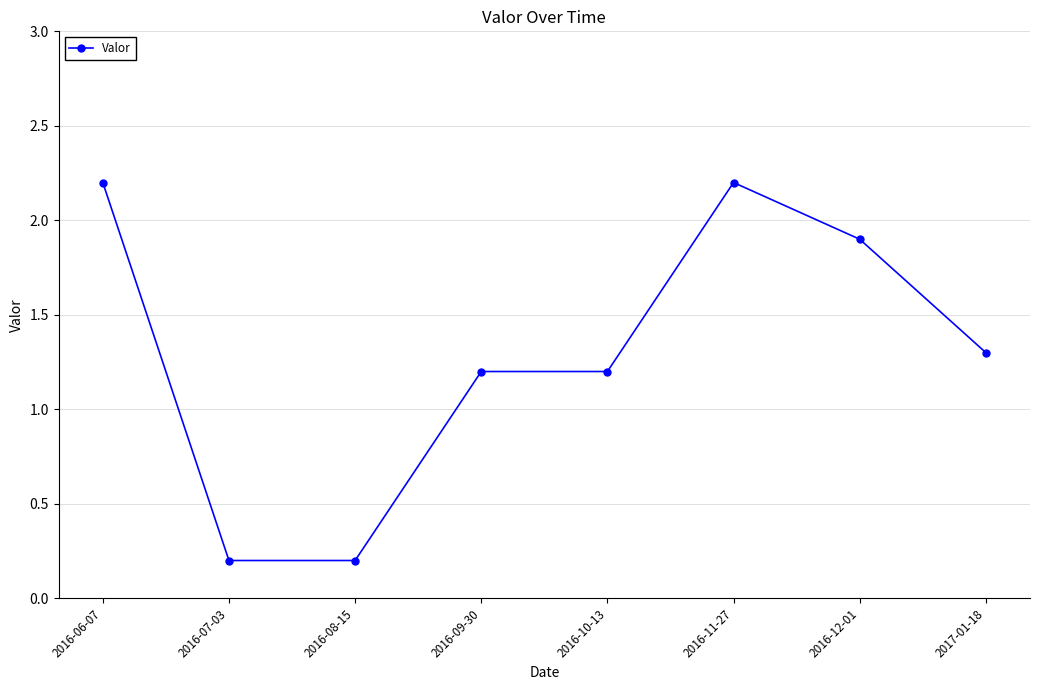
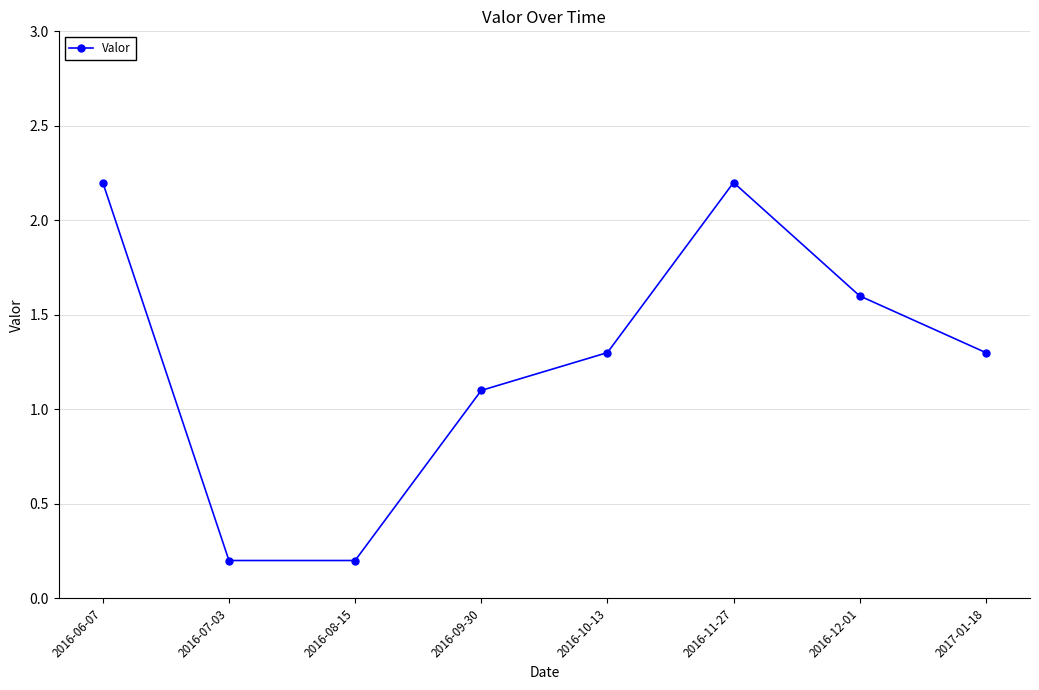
  {
    "2016-06-07": 2.2,
    "2016-07-03": 0.2,
    "2016-08-15": 0.2,
-   "2016-09-30": 1.2,
-   "2016-10-13": 1.2,
+   "2016-09-30": 1.1,
+   "2016-10-13": 1.3,
    "2016-11-27": 2.2,
-   "2016-12-01": 1.9,
+   "2016-12-01": 1.6,
    "2017-01-18": 1.3
  }
